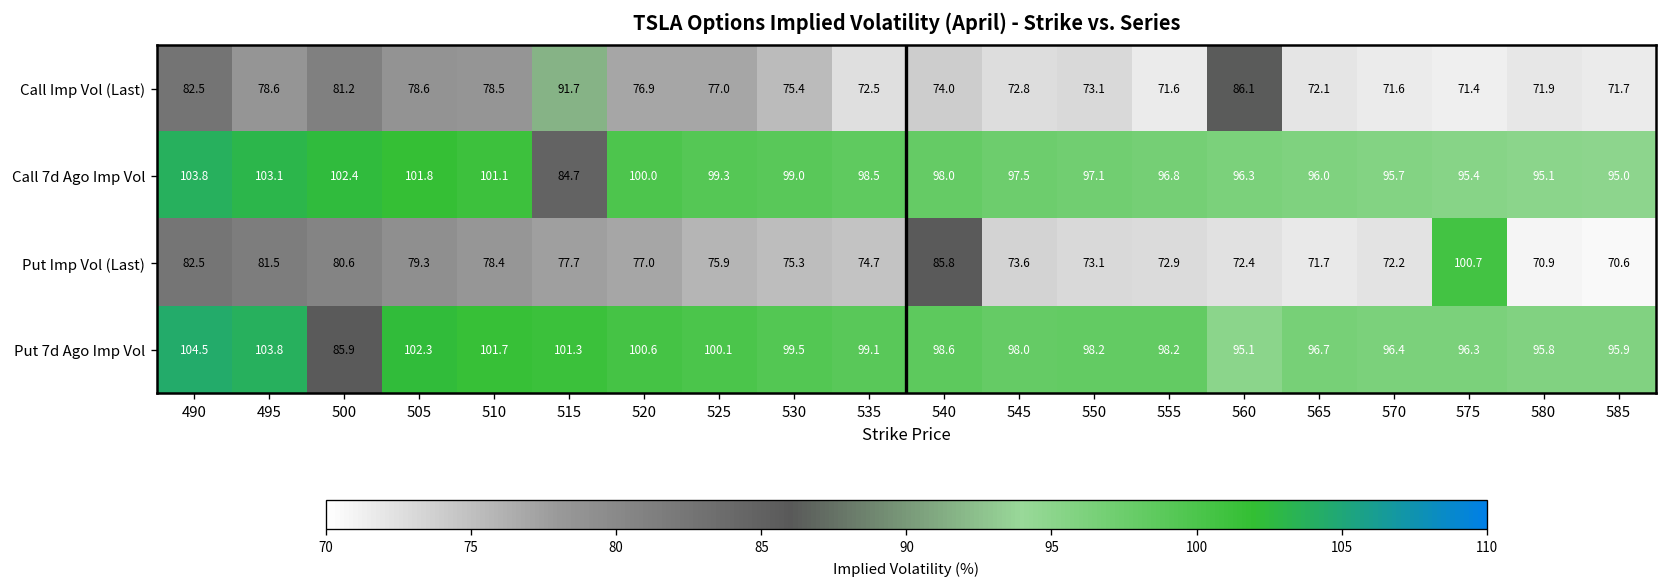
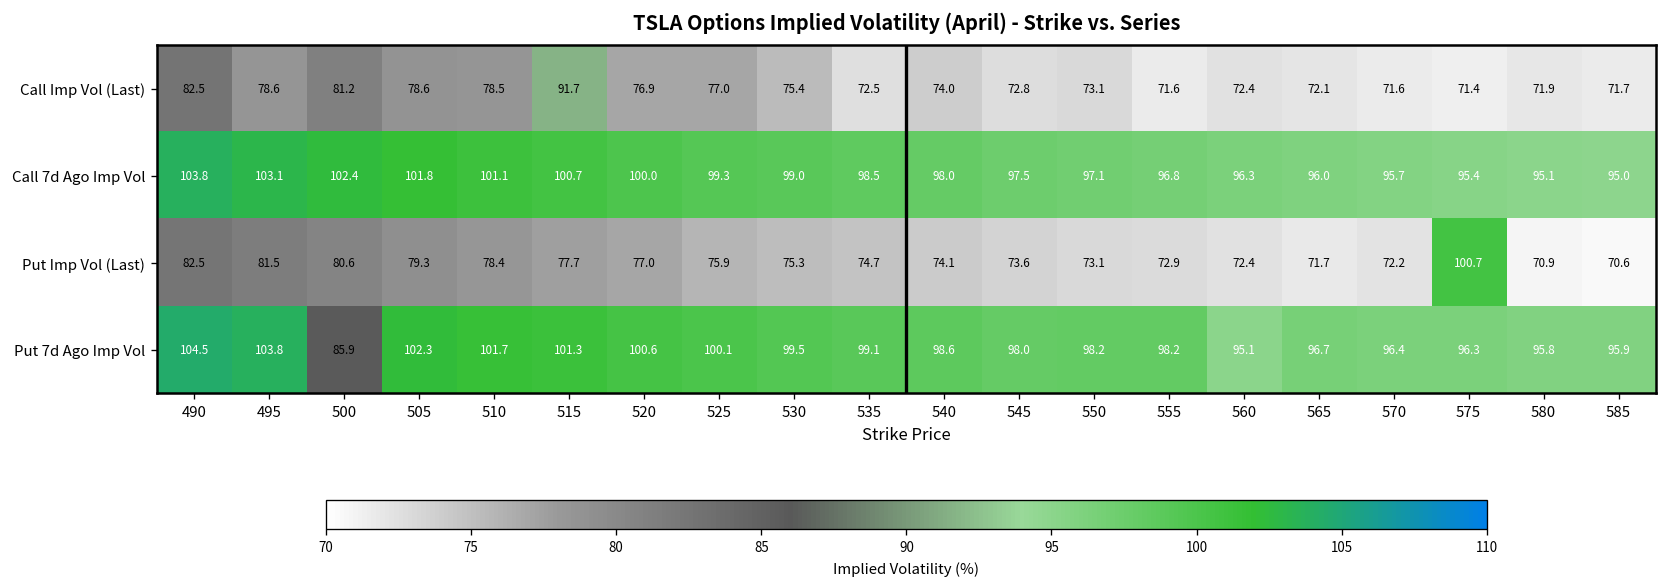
  {
    "Call Imp Vol (Last)": {
      "490": 82.5,
      "495": 78.6,
      "500": 81.2,
      "505": 78.6,
      "510": 78.5,
      "515": 91.7,
      "520": 76.9,
      "525": 77.0,
      "530": 75.4,
      "535": 72.5,
      "540": 74.0,
      "545": 72.8,
      "550": 73.1,
      "555": 71.6,
-     "560": 86.1,
+     "560": 72.4,
      "565": 72.1,
      "570": 71.6,
      "575": 71.4,
      "580": 71.9,
      "585": 71.7
    },
    "Call 7d Ago Imp Vol": {
      "490": 103.8,
      "495": 103.1,
      "500": 102.4,
      "505": 101.8,
      "510": 101.1,
-     "515": 84.7,
+     "515": 100.7,
      "520": 100.0,
      "525": 99.3,
      "530": 99.0,
      "535": 98.5,
      "540": 98.0,
      "545": 97.5,
      "550": 97.1,
      "555": 96.8,
      "560": 96.3,
      "565": 96.0,
      "570": 95.7,
      "575": 95.4,
      "580": 95.1,
      "585": 95.0
    },
    "Put Imp Vol (Last)": {
      "490": 82.5,
      "495": 81.5,
      "500": 80.6,
      "505": 79.3,
      "510": 78.4,
      "515": 77.7,
      "520": 77.0,
      "525": 75.9,
      "530": 75.3,
      "535": 74.7,
-     "540": 85.8,
+     "540": 74.1,
      "545": 73.6,
      "550": 73.1,
      "555": 72.9,
      "560": 72.4,
      "565": 71.7,
      "570": 72.2,
      "575": 100.7,
      "580": 70.9,
      "585": 70.6
    },
    "Put 7d Ago Imp Vol": {
      "490": 104.5,
      "495": 103.8,
      "500": 85.9,
      "505": 102.3,
      "510": 101.7,
      "515": 101.3,
      "520": 100.6,
      "525": 100.1,
      "530": 99.5,
      "535": 99.1,
      "540": 98.6,
      "545": 98.0,
      "550": 98.2,
      "555": 98.2,
      "560": 95.1,
      "565": 96.7,
      "570": 96.4,
      "575": 96.3,
      "580": 95.8,
      "585": 95.9
    }
  }
